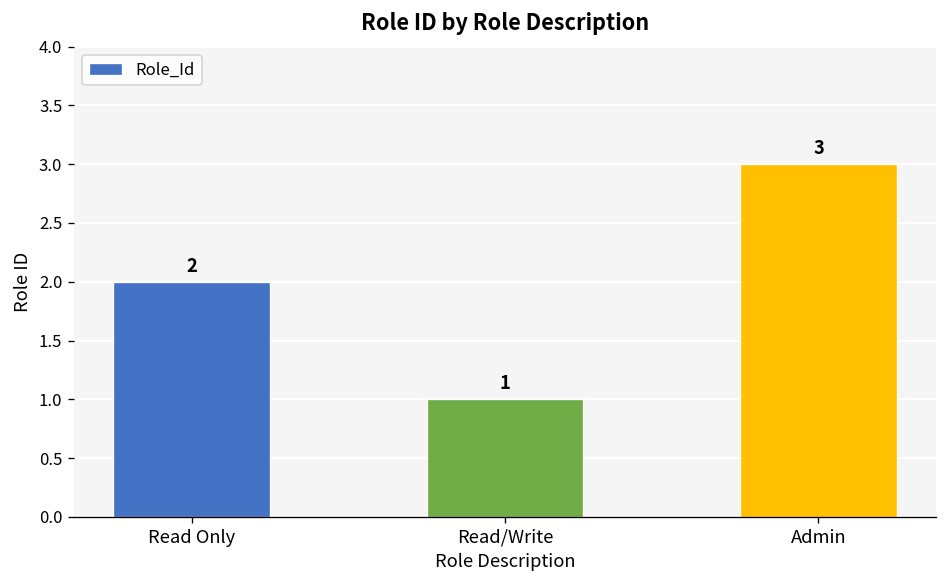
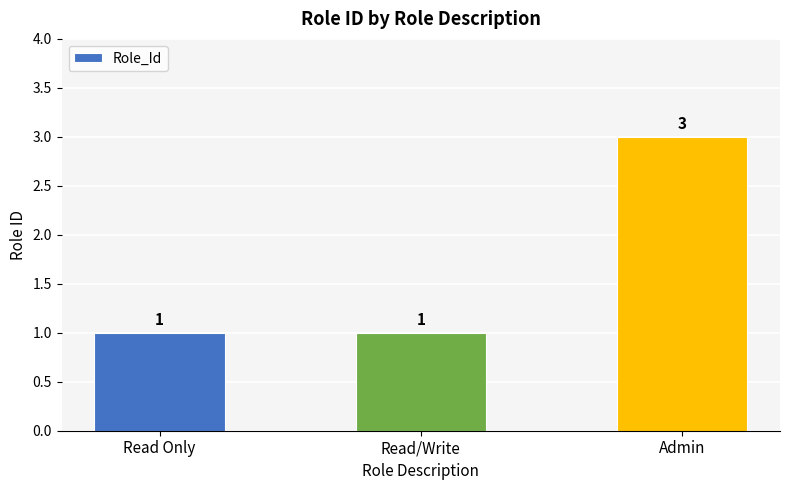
  {
-   "Read Only": 2,
+   "Read Only": 1,
    "Read/Write": 1,
    "Admin": 3
  }
